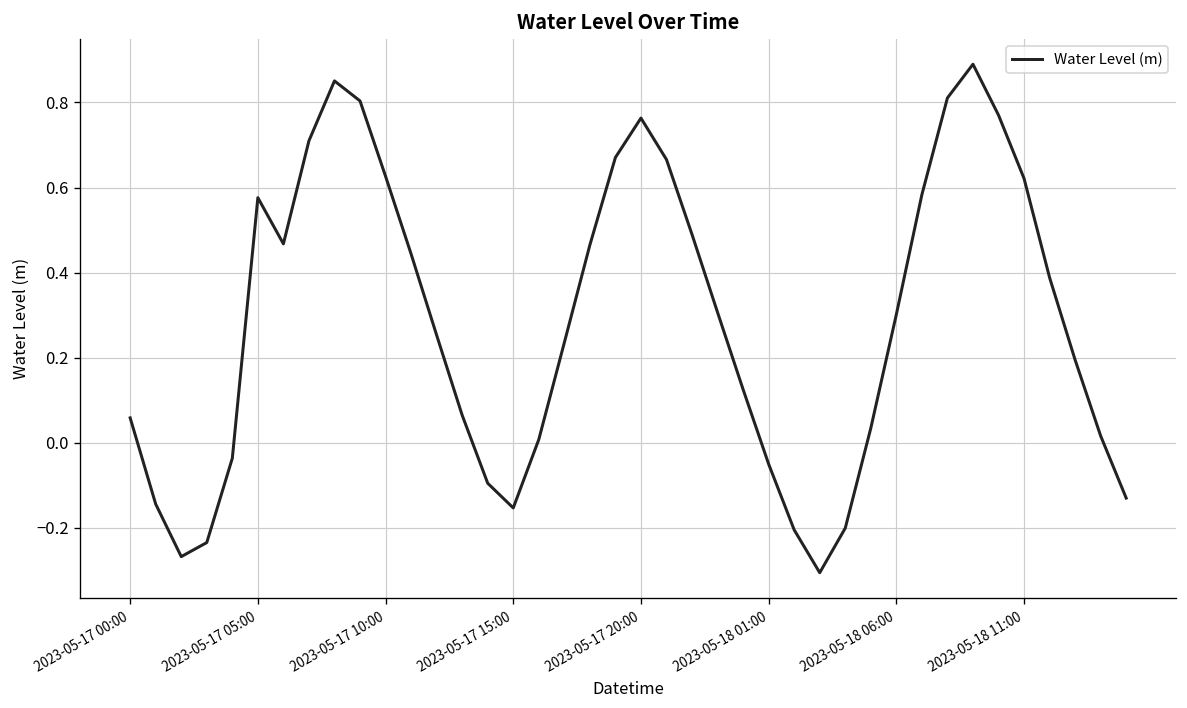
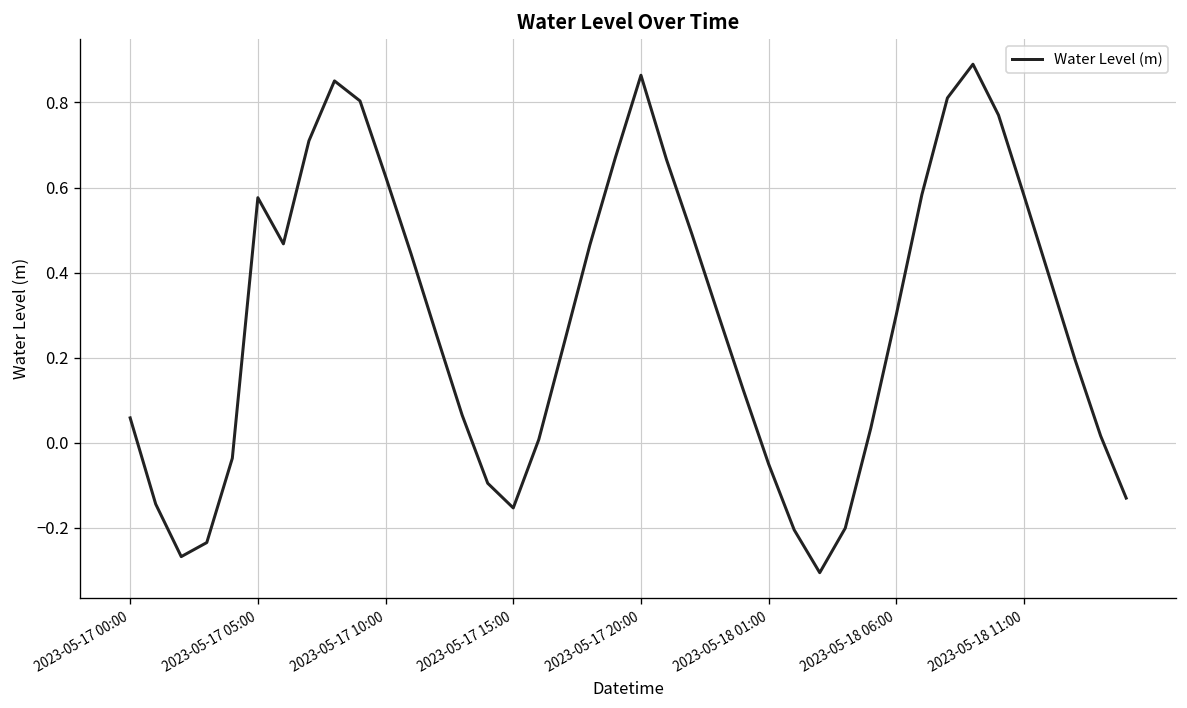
  {
    "2023-05-17 00:00": 0.06,
    "2023-05-17 05:00": 0.58,
    "2023-05-17 10:00": 0.63,
    "2023-05-17 15:00": -0.15,
-   "2023-05-17 20:00": 0.76,
+   "2023-05-17 20:00": 0.86,
    "2023-05-18 01:00": -0.05,
    "2023-05-18 06:00": 0.30,
-   "2023-05-18 11:00": 0.62
+   "2023-05-18 11:00": 0.58
  }
